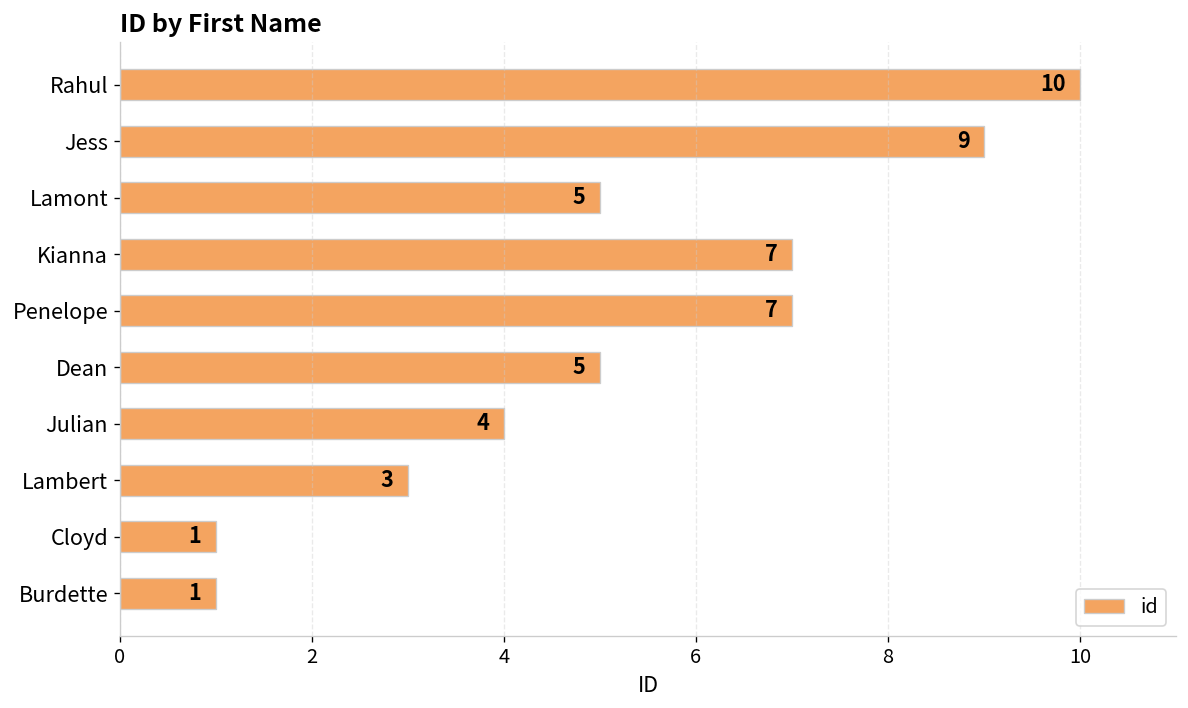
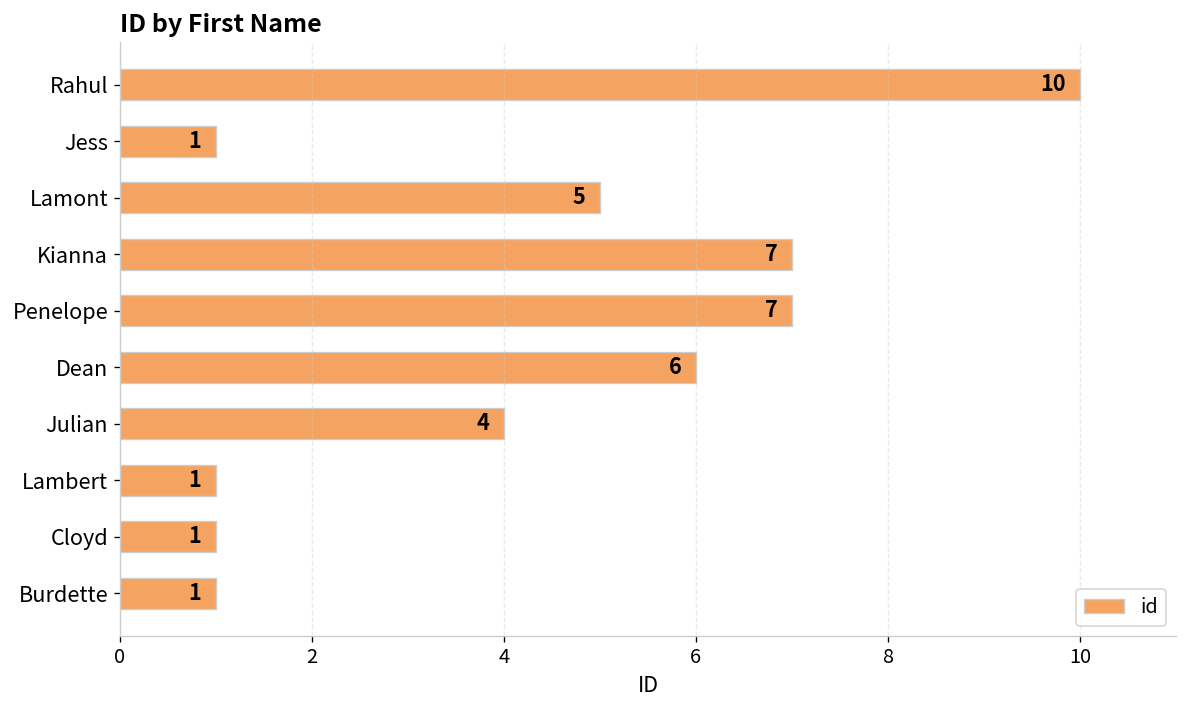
  {
    "Rahul": 10,
-   "Jess": 9,
+   "Jess": 1,
    "Lamont": 5,
    "Kianna": 7,
    "Penelope": 7,
-   "Dean": 5,
+   "Dean": 6,
    "Julian": 4,
-   "Lambert": 3,
+   "Lambert": 1,
    "Cloyd": 1,
    "Burdette": 1
  }
